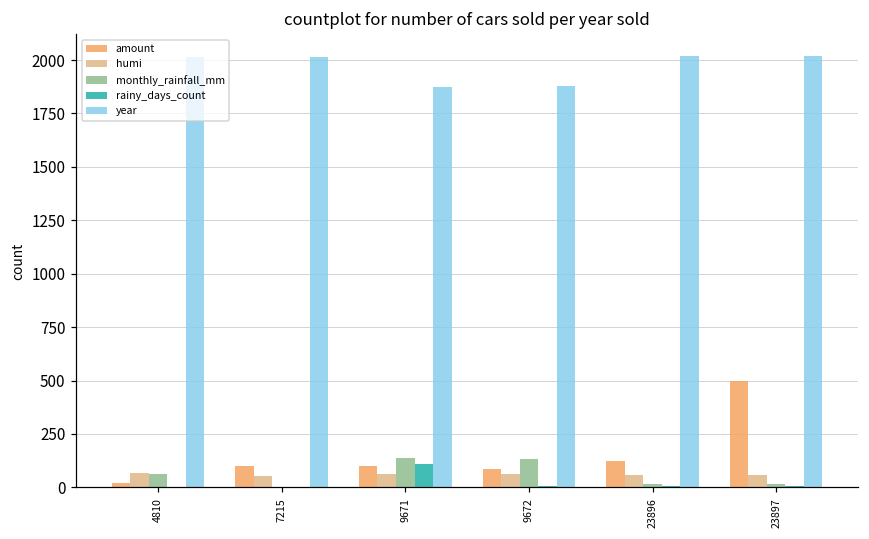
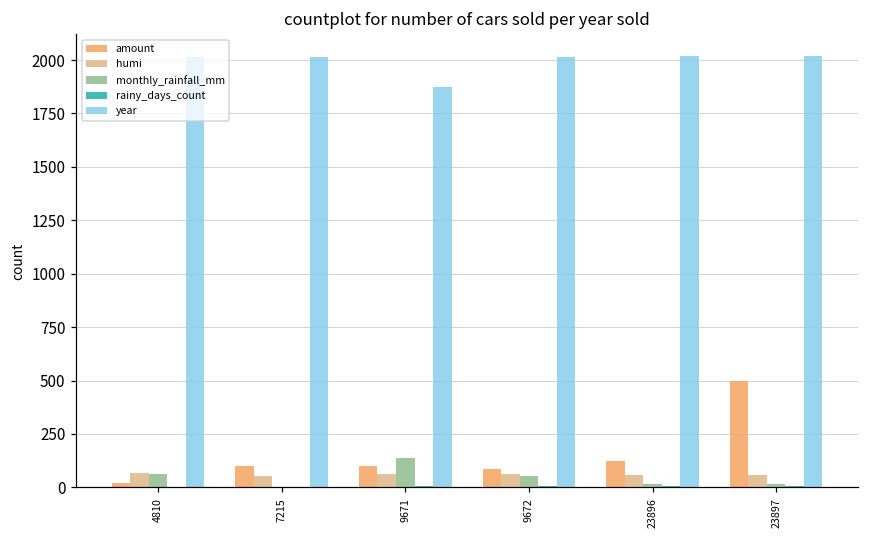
  {
    "monthly_rainfall_mm": {
      "4810": 60,
      "9671": 140,
-     "9672": 130,
+     "9672": 50,
      "23896": 10,
      "23897": 10
    },
    "rainy_days_count": {
-     "9671": 110
+     "9671": 0
    },
    "year": {
      "7215": 2010,
      "9671": 1880,
-     "9672": 1880,
+     "9672": 2020,
      "23896": 2020,
      "23897": 2020
    }
  }
